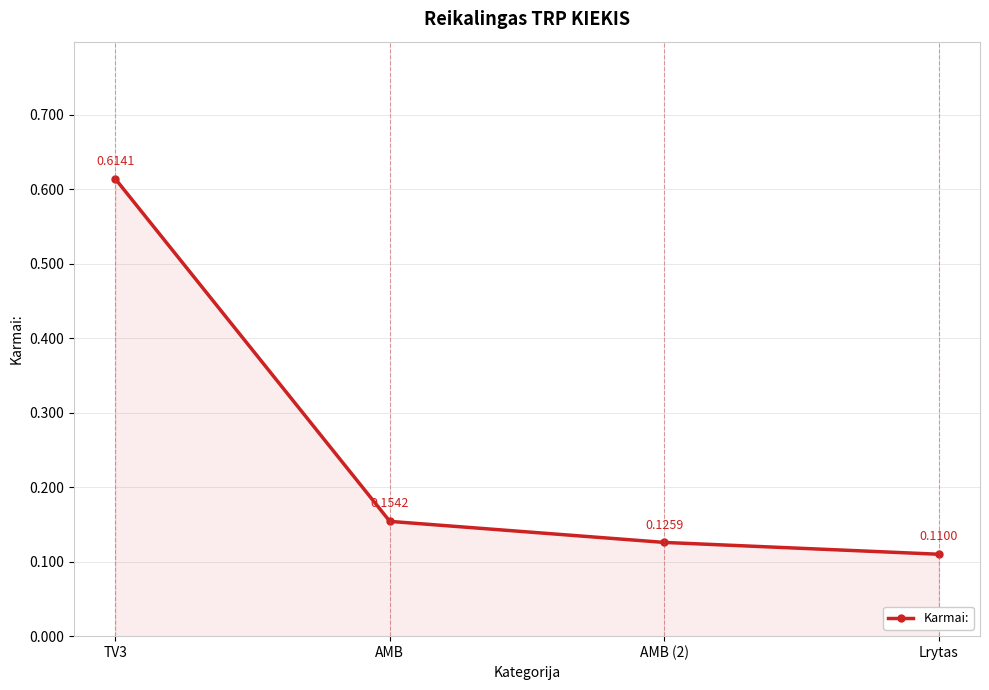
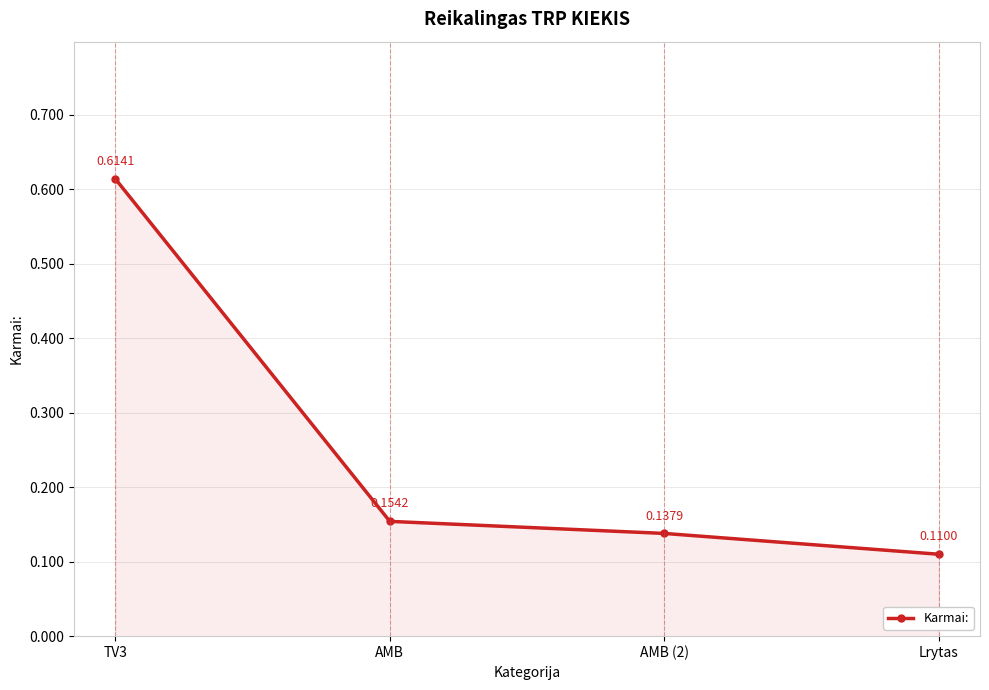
  {
    "TV3": 0.6141,
    "AMB": 0.1542,
-   "AMB (2)": 0.1259,
+   "AMB (2)": 0.1379,
    "Lrytas": 0.1100
  }
